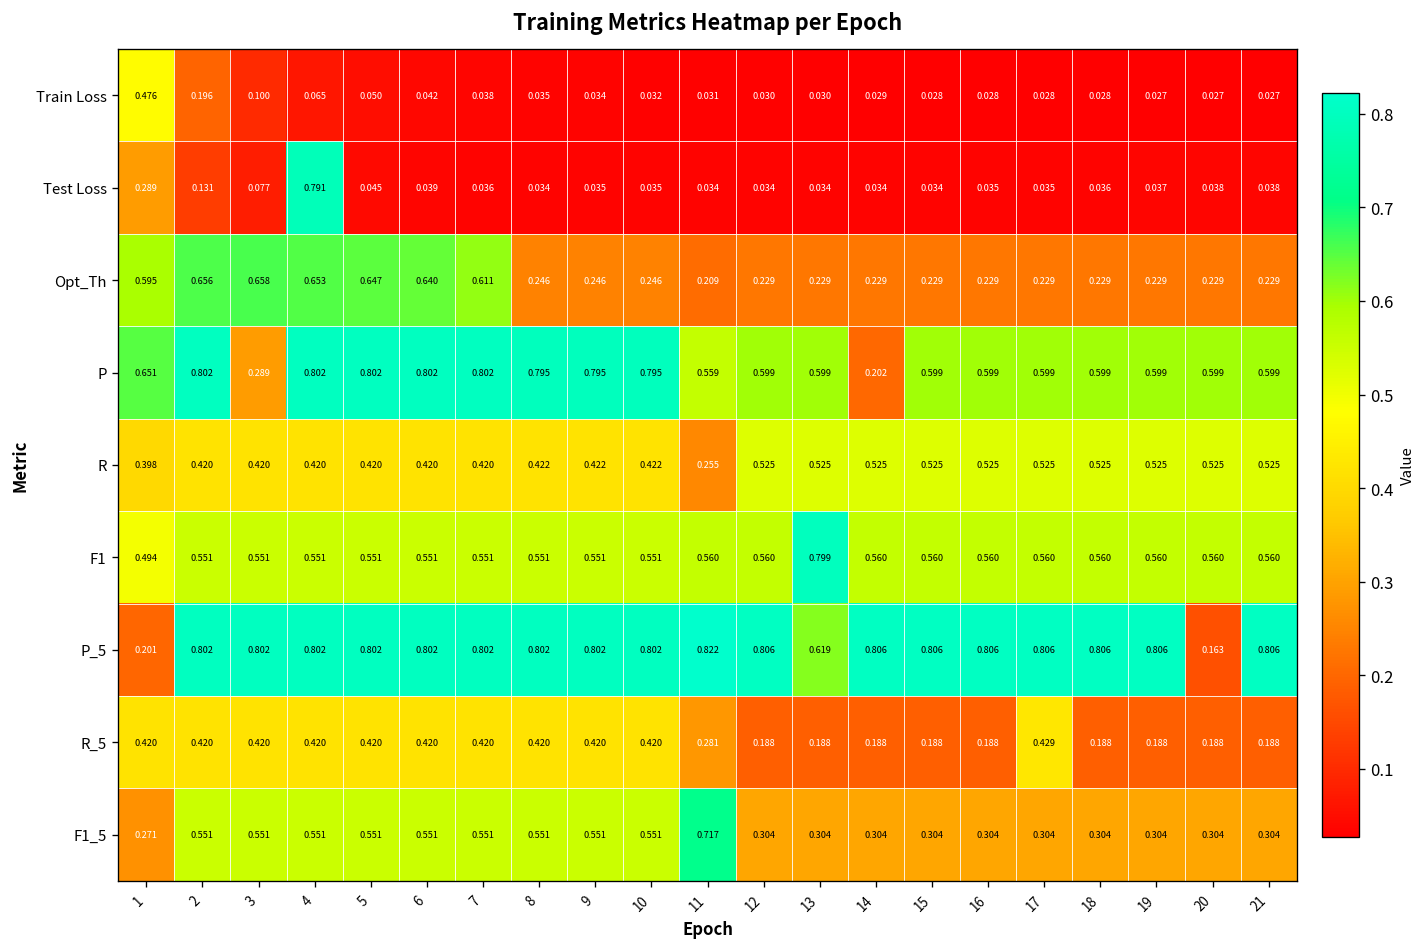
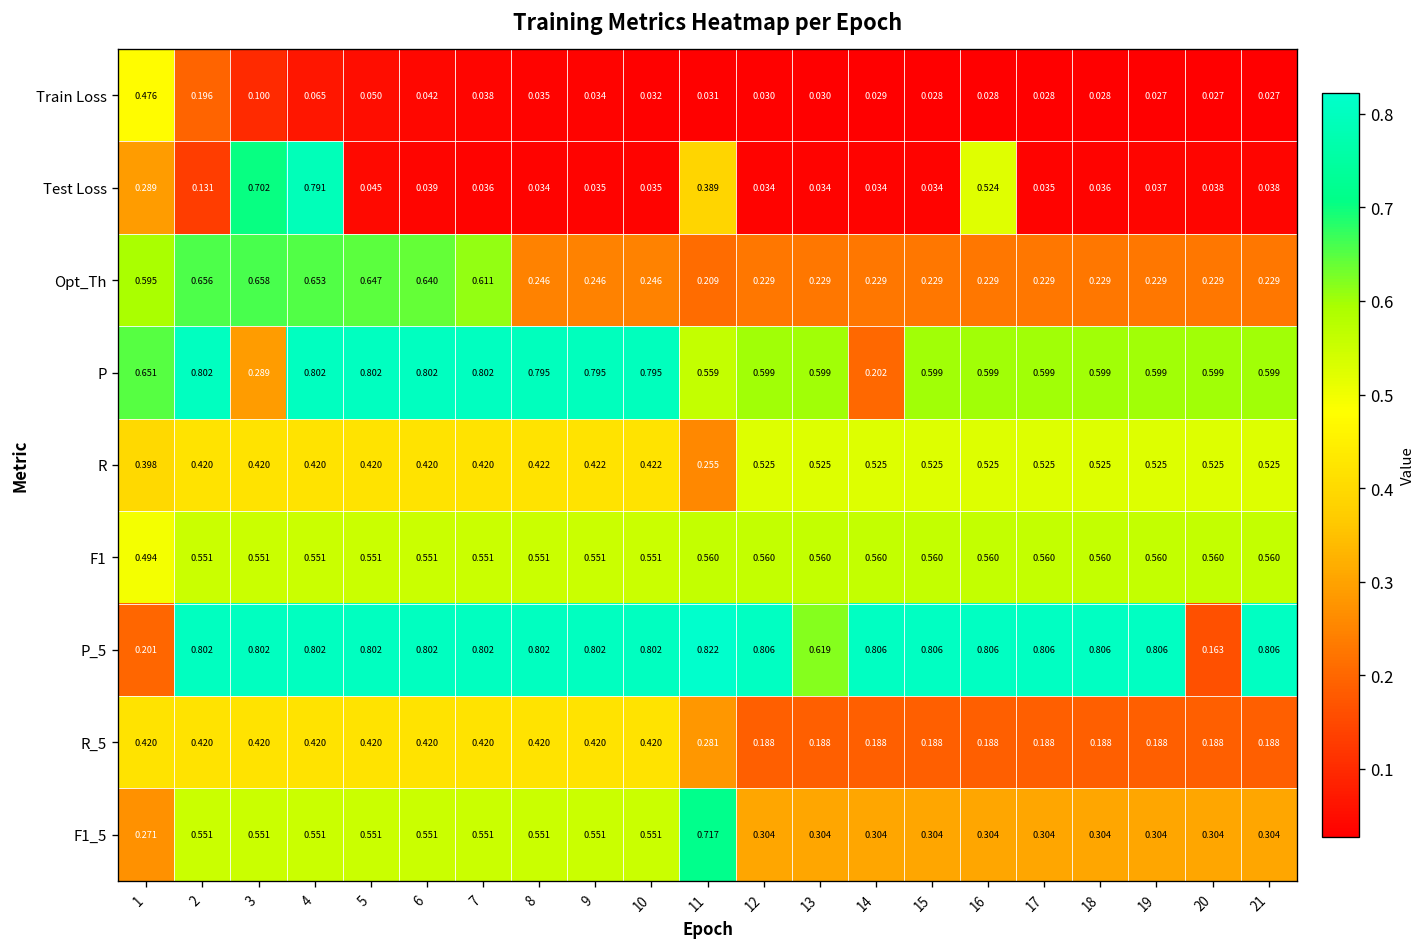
  {
    "Train Loss": {
      "1": 0.476,
      "2": 0.196,
      "3": 0.100,
      "4": 0.065,
      "5": 0.050,
      "6": 0.042,
      "7": 0.038,
      "8": 0.035,
      "9": 0.034,
      "10": 0.032,
      "11": 0.031,
      "12": 0.030,
      "13": 0.030,
      "14": 0.029,
      "15": 0.028,
      "16": 0.028,
      "17": 0.028,
      "18": 0.028,
      "19": 0.027,
      "20": 0.027,
      "21": 0.027
    },
    "Test Loss": {
      "1": 0.289,
      "2": 0.131,
-     "3": 0.077,
+     "3": 0.702,
      "4": 0.791,
      "5": 0.045,
      "6": 0.039,
      "7": 0.036,
      "8": 0.034,
      "9": 0.035,
      "10": 0.035,
-     "11": 0.034,
+     "11": 0.389,
      "12": 0.034,
      "13": 0.034,
      "14": 0.034,
      "15": 0.034,
-     "16": 0.035,
+     "16": 0.524,
      "17": 0.035,
      "18": 0.036,
      "19": 0.037,
      "20": 0.038,
      "21": 0.038
    },
    "Opt_Th": {
      "1": 0.595,
      "2": 0.656,
      "3": 0.658,
      "4": 0.653,
      "5": 0.647,
      "6": 0.640,
      "7": 0.611,
      "8": 0.246,
      "9": 0.246,
      "10": 0.246,
      "11": 0.209,
      "12": 0.229,
      "13": 0.229,
      "14": 0.229,
      "15": 0.229,
      "16": 0.229,
      "17": 0.229,
      "18": 0.229,
      "19": 0.229,
      "20": 0.229,
      "21": 0.229
    },
    "P": {
      "1": 0.651,
      "2": 0.802,
      "3": 0.289,
      "4": 0.802,
      "5": 0.802,
      "6": 0.802,
      "7": 0.802,
      "8": 0.795,
      "9": 0.795,
      "10": 0.795,
      "11": 0.559,
      "12": 0.599,
      "13": 0.599,
      "14": 0.202,
      "15": 0.599,
      "16": 0.599,
      "17": 0.599,
      "18": 0.599,
      "19": 0.599,
      "20": 0.599,
      "21": 0.599
    },
    "R": {
      "1": 0.398,
      "2": 0.420,
      "3": 0.420,
      "4": 0.420,
      "5": 0.420,
      "6": 0.420,
      "7": 0.420,
      "8": 0.422,
      "9": 0.422,
      "10": 0.422,
      "11": 0.255,
      "12": 0.525,
      "13": 0.525,
      "14": 0.525,
      "15": 0.525,
      "16": 0.525,
      "17": 0.525,
      "18": 0.525,
      "19": 0.525,
      "20": 0.525,
      "21": 0.525
    },
    "F1": {
      "1": 0.494,
      "2": 0.551,
      "3": 0.551,
      "4": 0.551,
      "5": 0.551,
      "6": 0.551,
      "7": 0.551,
      "8": 0.551,
      "9": 0.551,
      "10": 0.551,
      "11": 0.560,
      "12": 0.560,
-     "13": 0.799,
+     "13": 0.560,
      "14": 0.560,
      "15": 0.560,
      "16": 0.560,
      "17": 0.560,
      "18": 0.560,
      "19": 0.560,
      "20": 0.560,
      "21": 0.560
    },
    "P_5": {
      "1": 0.201,
      "2": 0.802,
      "3": 0.802,
      "4": 0.802,
      "5": 0.802,
      "6": 0.802,
      "7": 0.802,
      "8": 0.802,
      "9": 0.802,
      "10": 0.802,
      "11": 0.822,
      "12": 0.806,
      "13": 0.619,
      "14": 0.806,
      "15": 0.806,
      "16": 0.806,
      "17": 0.806,
      "18": 0.806,
      "19": 0.806,
      "20": 0.163,
      "21": 0.806
    },
    "R_5": {
      "1": 0.420,
      "2": 0.420,
      "3": 0.420,
      "4": 0.420,
      "5": 0.420,
      "6": 0.420,
      "7": 0.420,
      "8": 0.420,
      "9": 0.420,
      "10": 0.420,
      "11": 0.281,
      "12": 0.188,
      "13": 0.188,
      "14": 0.188,
      "15": 0.188,
      "16": 0.188,
-     "17": 0.429,
+     "17": 0.188,
      "18": 0.188,
      "19": 0.188,
      "20": 0.188,
      "21": 0.188
    },
    "F1_5": {
      "1": 0.271,
      "2": 0.551,
      "3": 0.551,
      "4": 0.551,
      "5": 0.551,
      "6": 0.551,
      "7": 0.551,
      "8": 0.551,
      "9": 0.551,
      "10": 0.551,
      "11": 0.717,
      "12": 0.304,
      "13": 0.304,
      "14": 0.304,
      "15": 0.304,
      "16": 0.304,
      "17": 0.304,
      "18": 0.304,
      "19": 0.304,
      "20": 0.304,
      "21": 0.304
    }
  }
